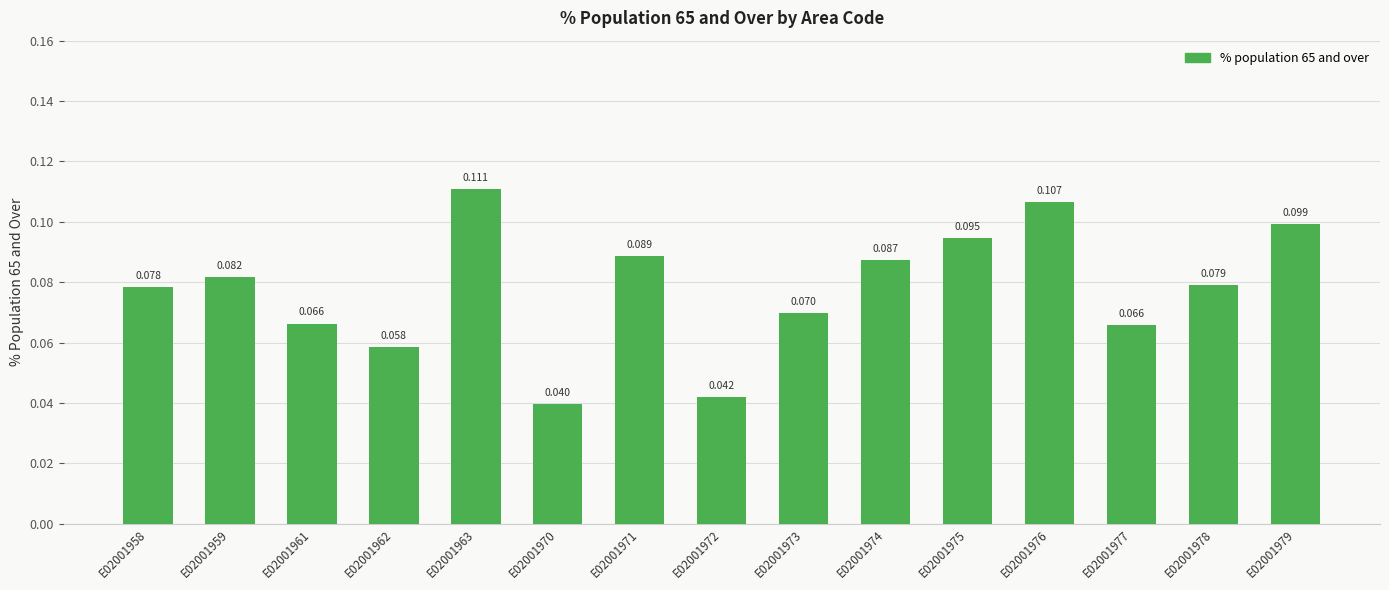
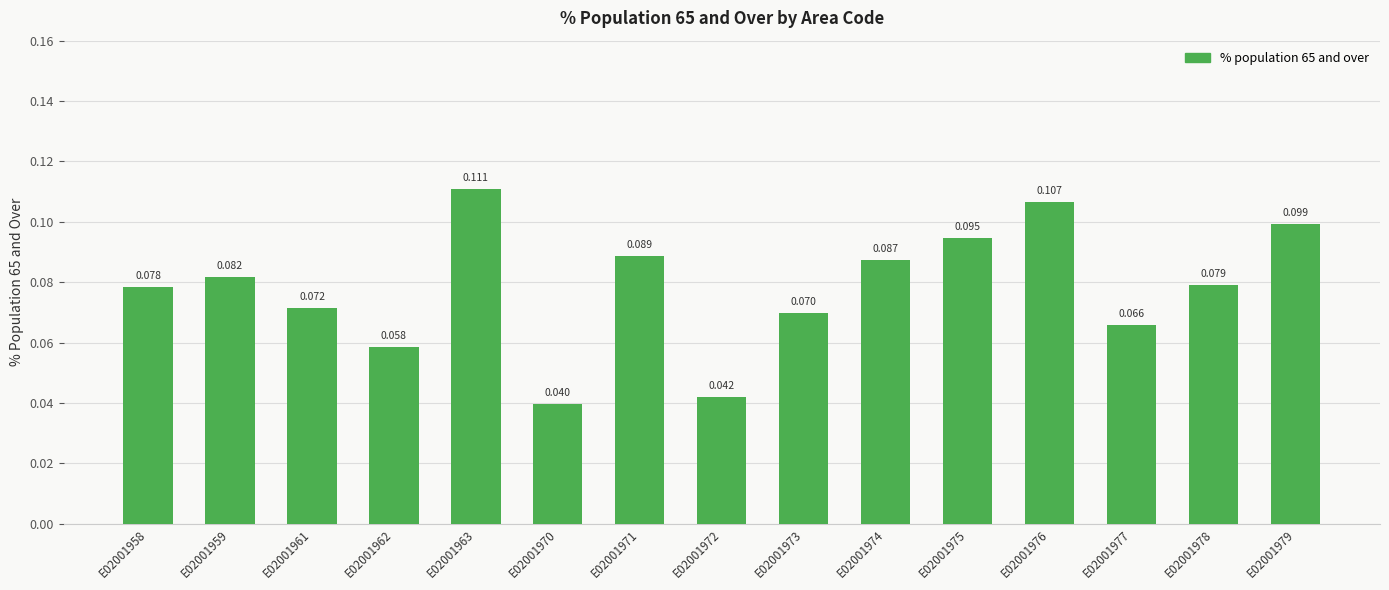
  {
    "E02001958": 0.078,
    "E02001959": 0.082,
-   "E02001961": 0.066,
+   "E02001961": 0.072,
    "E02001962": 0.058,
    "E02001963": 0.111,
    "E02001970": 0.040,
    "E02001971": 0.089,
    "E02001972": 0.042,
    "E02001973": 0.070,
    "E02001974": 0.087,
    "E02001975": 0.095,
    "E02001976": 0.107,
    "E02001977": 0.066,
    "E02001978": 0.079,
    "E02001979": 0.099
  }
